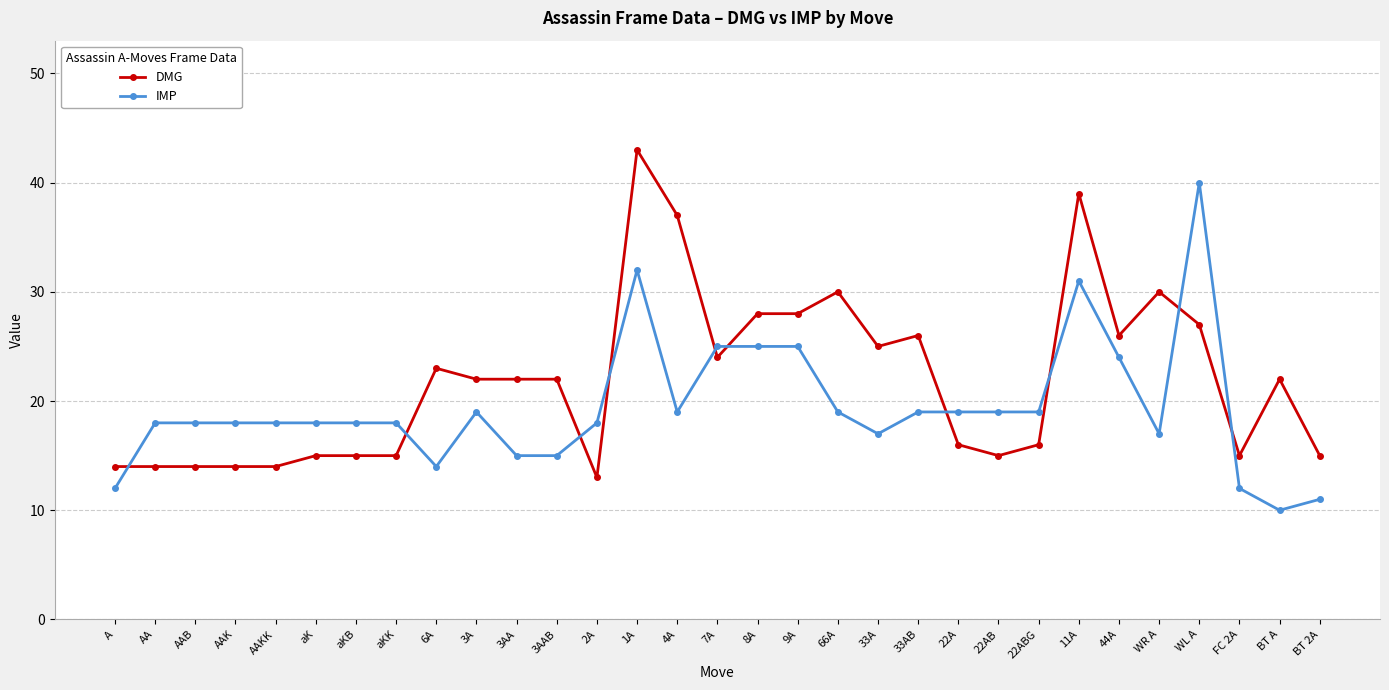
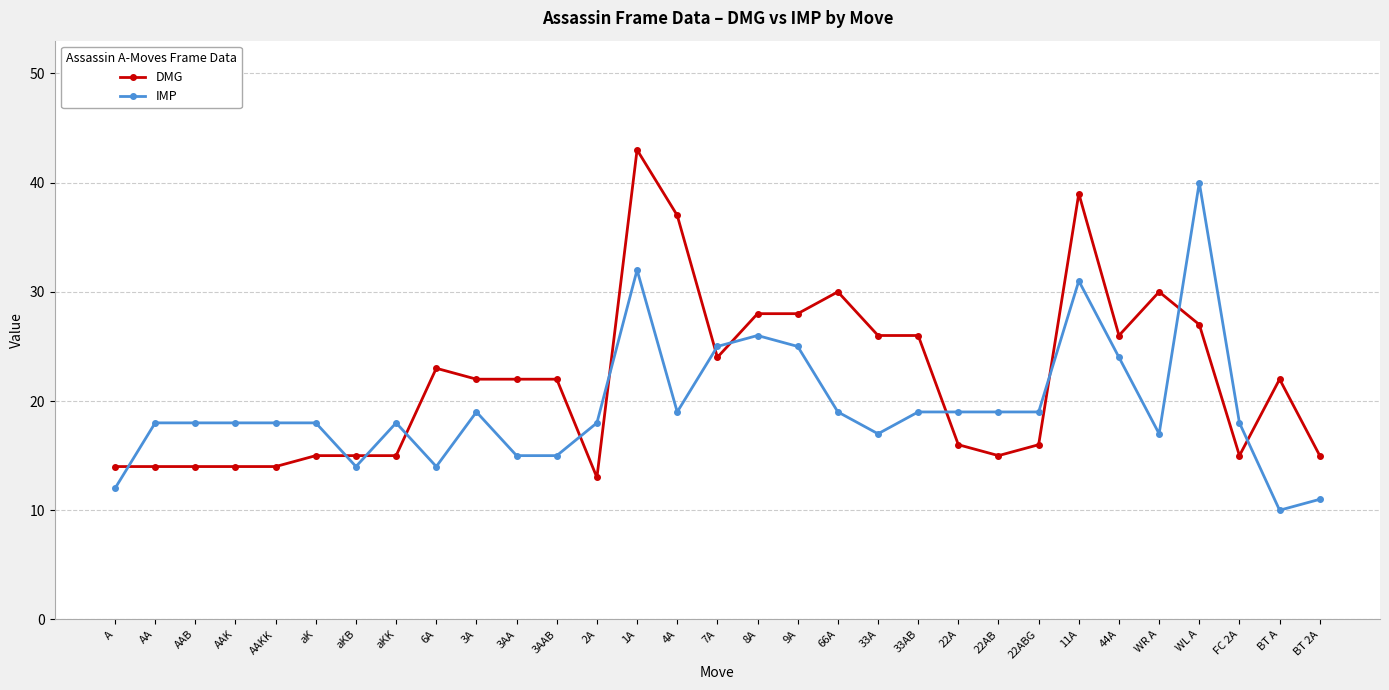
  {
    "DMG": {
      "A": 14,
      "AA": 14,
      "AAB": 14,
      "AAK": 14,
      "AAKK": 14,
      "aK": 15,
      "aKB": 15,
      "aKK": 15,
      "6A": 23,
      "3A": 22,
      "3AA": 22,
      "3AAB": 22,
      "2A": 13,
      "1A": 43,
      "4A": 37,
      "7A": 24,
      "8A": 28,
      "9A": 28,
      "66A": 30,
-     "33A": 25,
+     "33A": 26,
      "33AB": 26,
      "22A": 16,
      "22AB": 15,
      "22ABG": 16,
      "11A": 39,
      "44A": 26,
      "WR A": 30,
      "WL A": 27,
      "FC 2A": 15,
      "BT A": 22,
      "BT 2A": 15
    },
    "IMP": {
      "A": 12,
      "AA": 18,
      "AAB": 18,
      "AAK": 18,
      "AAKK": 18,
      "aK": 18,
-     "aKB": 18,
+     "aKB": 14,
      "aKK": 18,
      "6A": 14,
      "3A": 19,
      "3AA": 15,
      "3AAB": 15,
      "2A": 18,
      "1A": 32,
      "4A": 19,
      "7A": 25,
-     "8A": 25,
+     "8A": 26,
      "9A": 25,
      "66A": 19,
      "33A": 17,
      "33AB": 19,
      "22A": 19,
      "22AB": 19,
      "22ABG": 19,
      "11A": 31,
      "44A": 24,
      "WR A": 17,
      "WL A": 40,
-     "FC 2A": 12,
+     "FC 2A": 18,
      "BT A": 10,
      "BT 2A": 11
    }
  }
